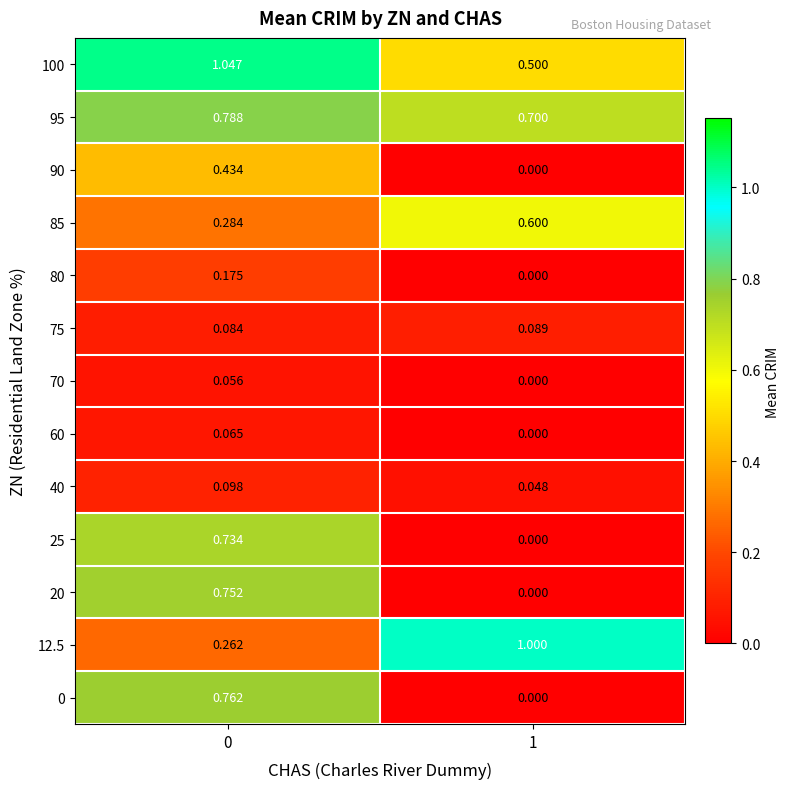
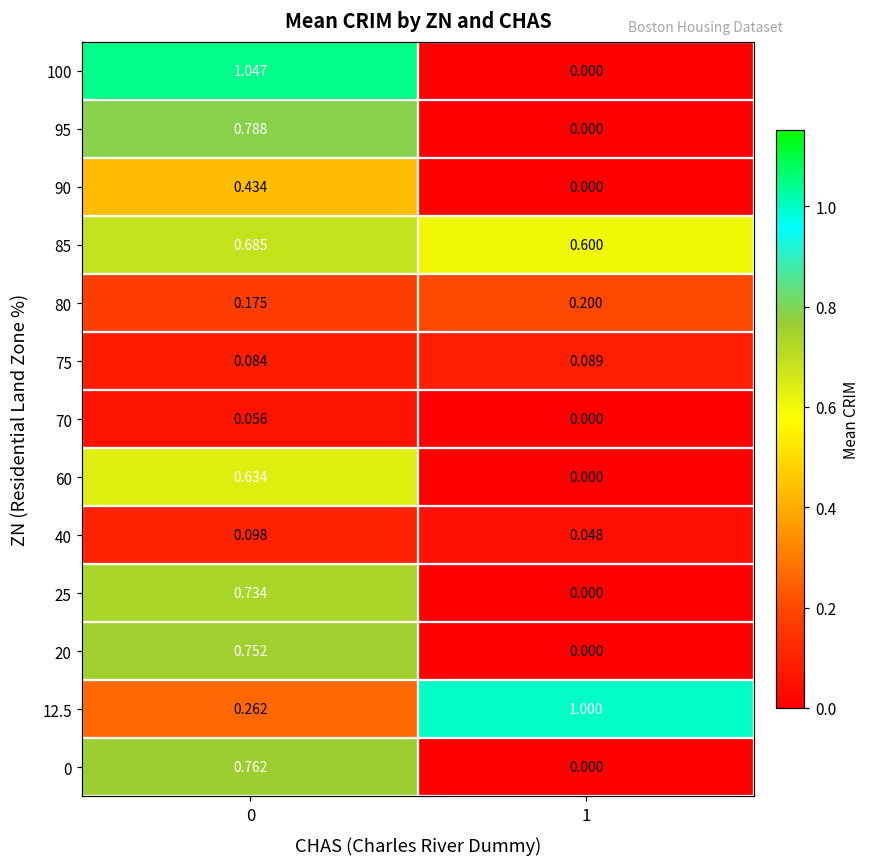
  {
    "100": {
      "0": 1.047,
-     "1": 0.500
+     "1": 0.000
    },
    "95": {
      "0": 0.788,
-     "1": 0.700
+     "1": 0.000
    },
    "90": {
      "0": 0.434,
      "1": 0.000
    },
    "85": {
-     "0": 0.284,
+     "0": 0.685,
      "1": 0.600
    },
    "80": {
      "0": 0.175,
-     "1": 0.000
+     "1": 0.200
    },
    "75": {
      "0": 0.084,
      "1": 0.089
    },
    "70": {
      "0": 0.056,
      "1": 0.000
    },
    "60": {
-     "0": 0.065,
+     "0": 0.634,
      "1": 0.000
    },
    "40": {
      "0": 0.098,
      "1": 0.048
    },
    "25": {
      "0": 0.734,
      "1": 0.000
    },
    "20": {
      "0": 0.752,
      "1": 0.000
    },
    "12.5": {
      "0": 0.262,
      "1": 1.000
    },
    "0": {
      "0": 0.762,
      "1": 0.000
    }
  }
